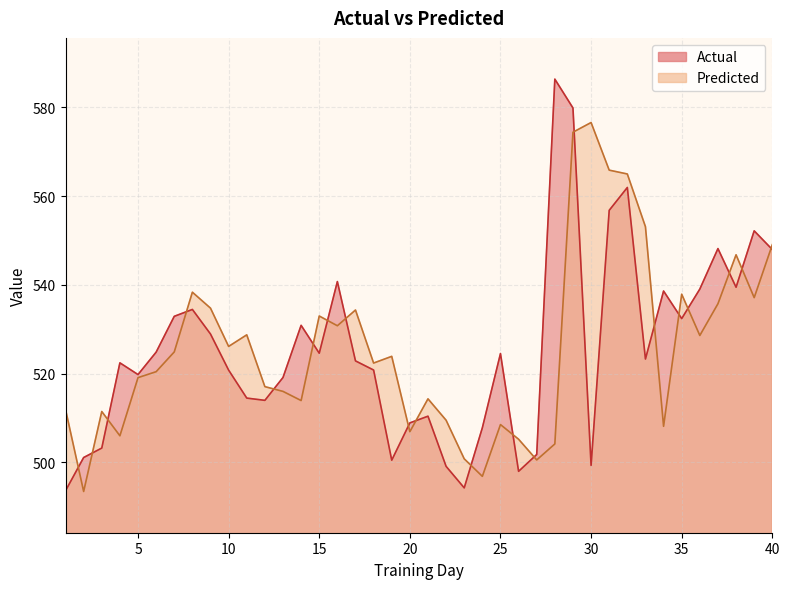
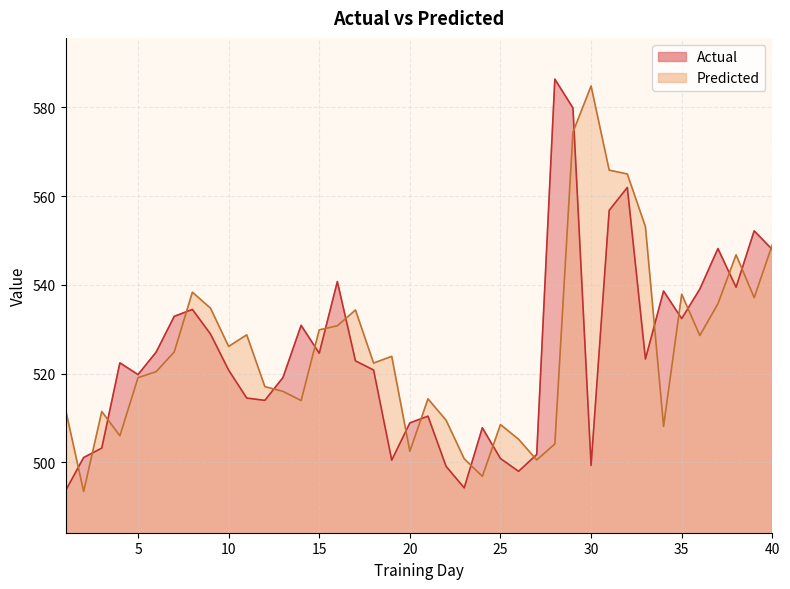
  {
    "Actual": {
      "5": 520,
      "10": 521,
      "15": 525,
      "20": 509,
-     "25": 525,
+     "25": 501,
      "30": 499,
      "35": 532,
      "40": 548
    },
    "Predicted": {
      "5": 519,
      "10": 526,
-     "15": 533,
-     "20": 507,
+     "15": 530,
+     "20": 503,
      "25": 509,
-     "30": 577,
+     "30": 585,
      "35": 538,
      "40": 549
    }
  }
